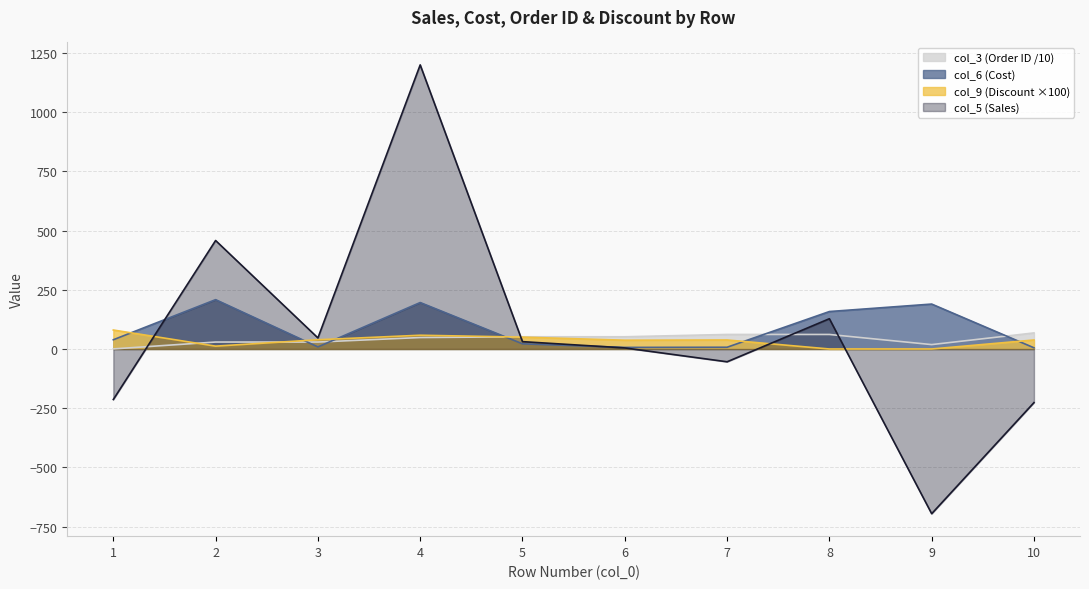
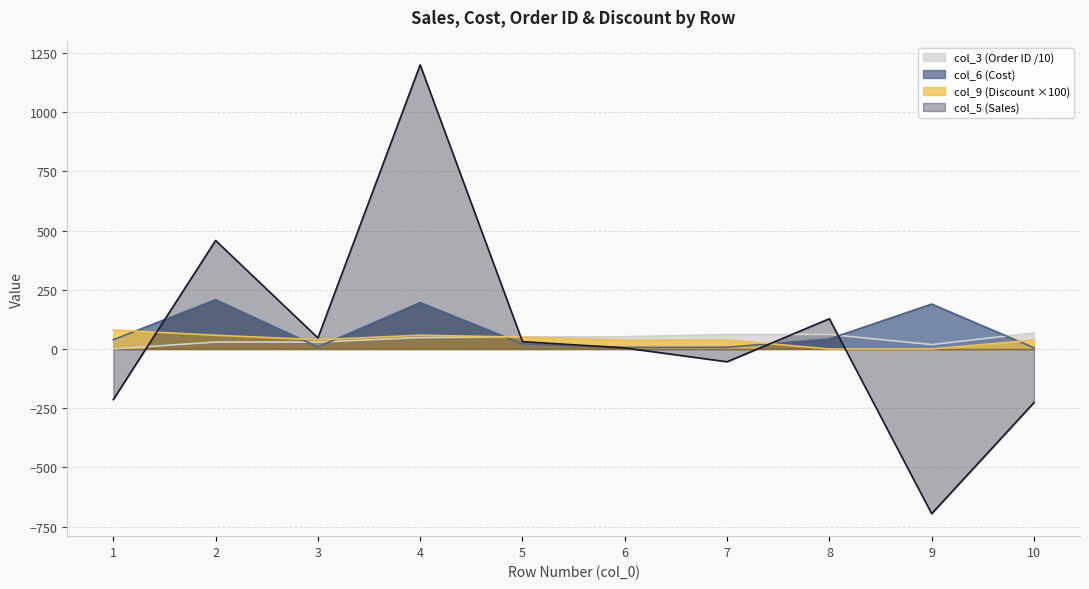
  {
    "col_3 (Order ID /10)": {
      "2": 30,
      "6": 50,
      "7": 60,
      "8": 60,
      "9": 20,
      "10": 70
    },
    "col_6 (Cost)": {
      "1": 40,
      "2": 210,
      "3": 10,
      "4": 200,
-     "8": 160,
+     "8": 40,
      "9": 190
    },
    "col_9 (Discount ×100)": {
      "1": 80,
-     "2": 10,
+     "2": 60,
      "6": 40,
      "7": 40,
      "8": 0,
      "10": 40
    }
  }
